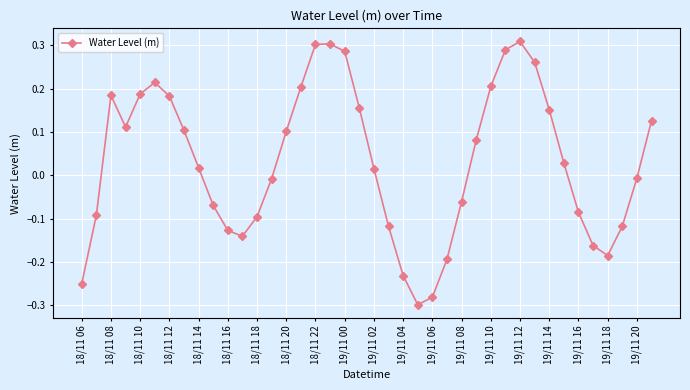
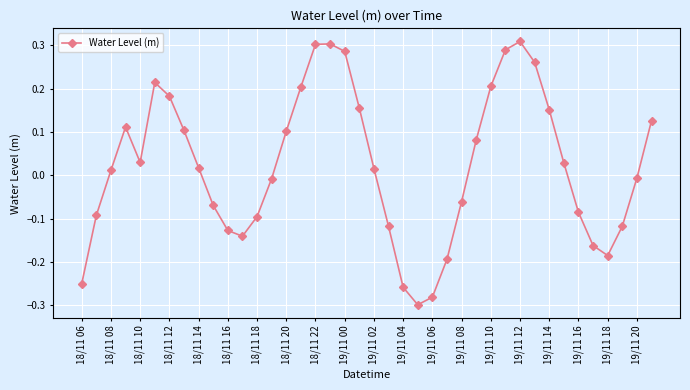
  {
    "18/11 06": -0.25,
-   "18/11 08": 0.18,
-   "18/11 10": 0.19,
+   "18/11 08": 0.01,
+   "18/11 10": 0.03,
    "18/11 12": 0.18,
    "18/11 14": 0.02,
    "18/11 16": -0.13,
    "18/11 18": -0.10,
    "18/11 20": 0.10,
    "18/11 22": 0.30,
    "19/11 00": 0.29,
    "19/11 02": 0.02,
-   "19/11 04": -0.23,
+   "19/11 04": -0.26,
    "19/11 06": -0.28,
    "19/11 08": -0.06,
    "19/11 10": 0.21,
    "19/11 12": 0.31,
    "19/11 14": 0.15,
    "19/11 16": -0.09,
    "19/11 18": -0.19,
    "19/11 20": -0.01
  }
